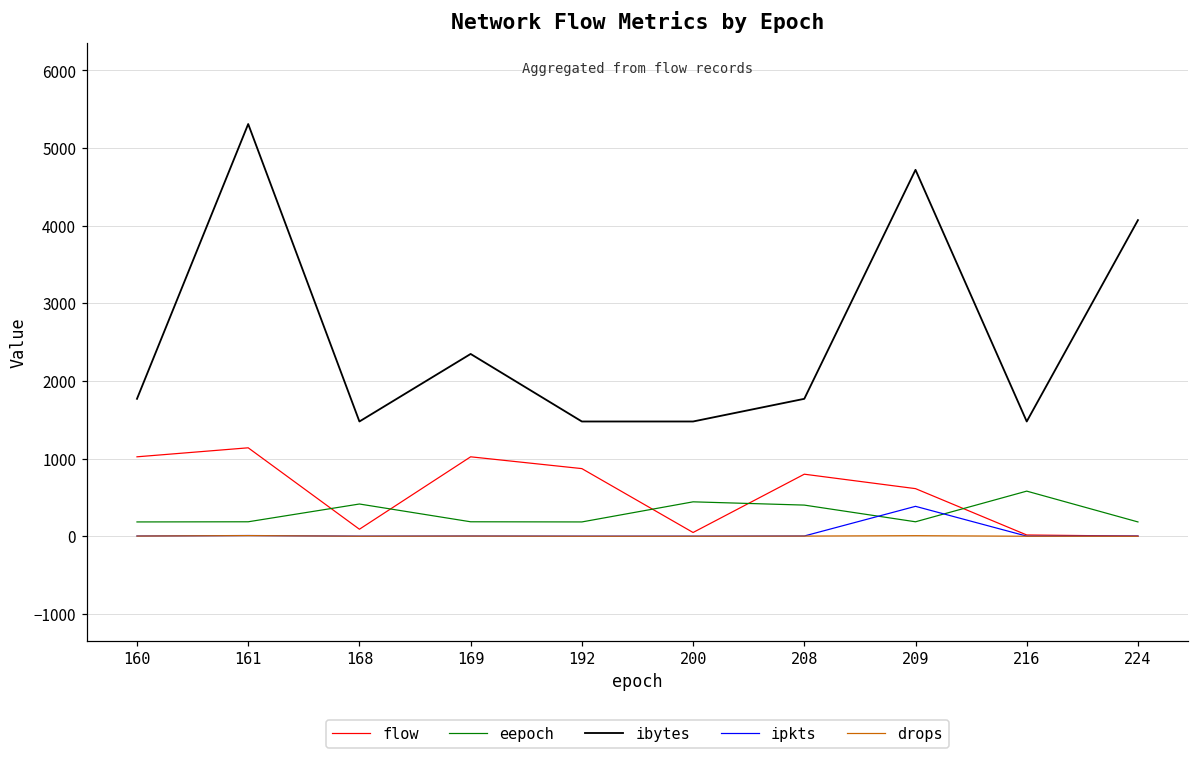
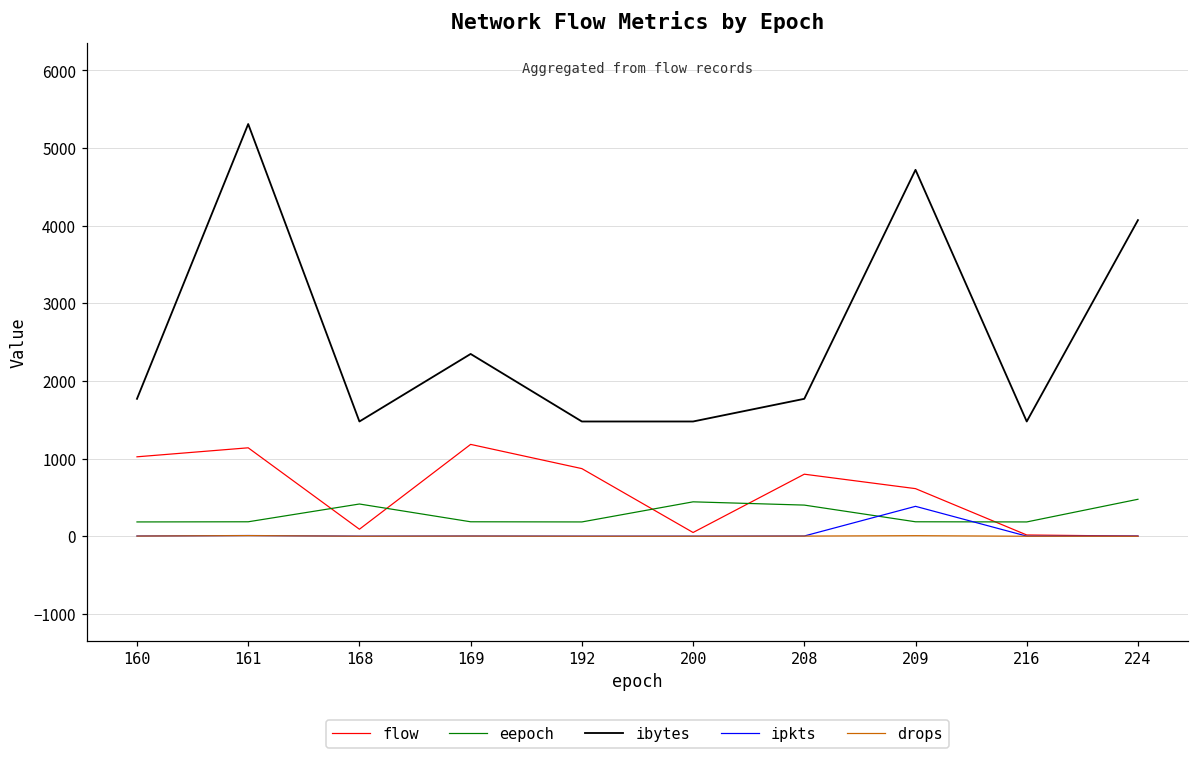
  {
    "flow": {
      "160": 1000,
      "161": 1100,
      "168": 100,
-     "169": 1000,
+     "169": 1200,
      "192": 900,
      "200": 0,
      "208": 800,
      "209": 600
    },
    "eepoch": {
      "160": 200,
      "161": 200,
      "168": 400,
      "169": 200,
      "192": 200,
      "200": 400,
      "208": 400,
      "209": 200,
-     "216": 600,
-     "224": 200
+     "216": 200,
+     "224": 500
    },
    "ibytes": {
      "160": 1800,
      "161": 5300,
      "168": 1500,
      "169": 2300,
      "192": 1500,
      "200": 1500,
      "208": 1800,
      "209": 4700,
      "216": 1500,
      "224": 4100
    },
    "ipkts": {
      "209": 400
    },
    "drops": {
      "209": 0
    }
  }
